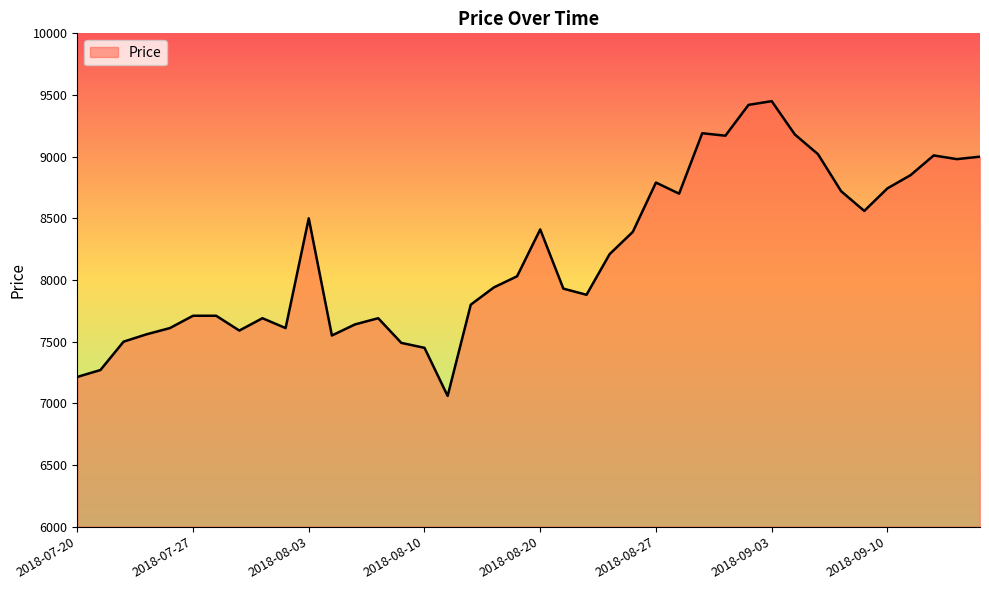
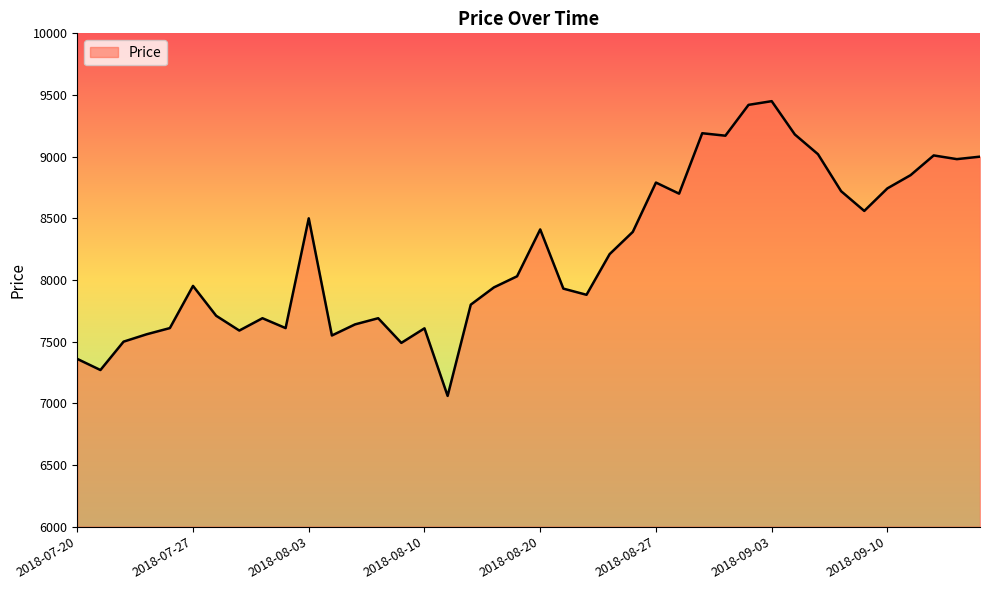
  {
-   "2018-07-20": 7210,
-   "2018-07-27": 7710,
+   "2018-07-20": 7360,
+   "2018-07-27": 7950,
    "2018-08-03": 8500,
-   "2018-08-10": 7450,
+   "2018-08-10": 7610,
    "2018-08-20": 8410,
    "2018-08-27": 8790,
    "2018-09-03": 9450,
    "2018-09-10": 8740
  }
